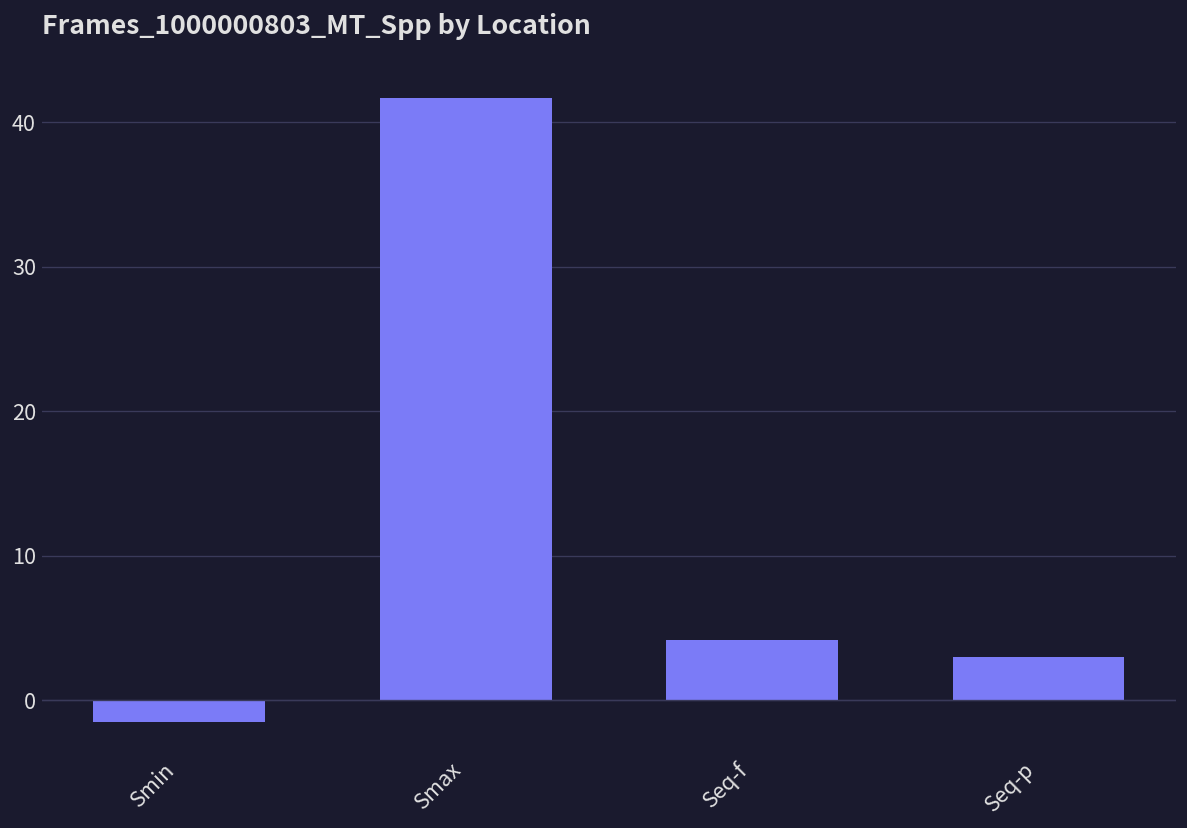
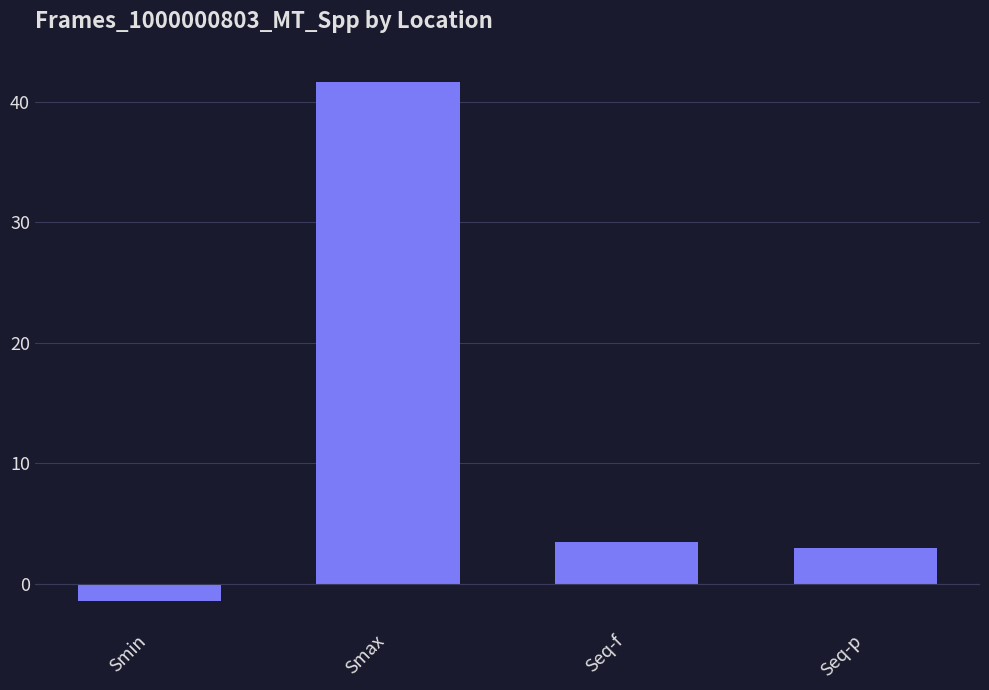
  {
    "Smin": -1.5,
    "Smax": 41.7,
-   "Seq-f": 4.2,
+   "Seq-f": 3.5,
    "Seq-p": 3.0
  }
